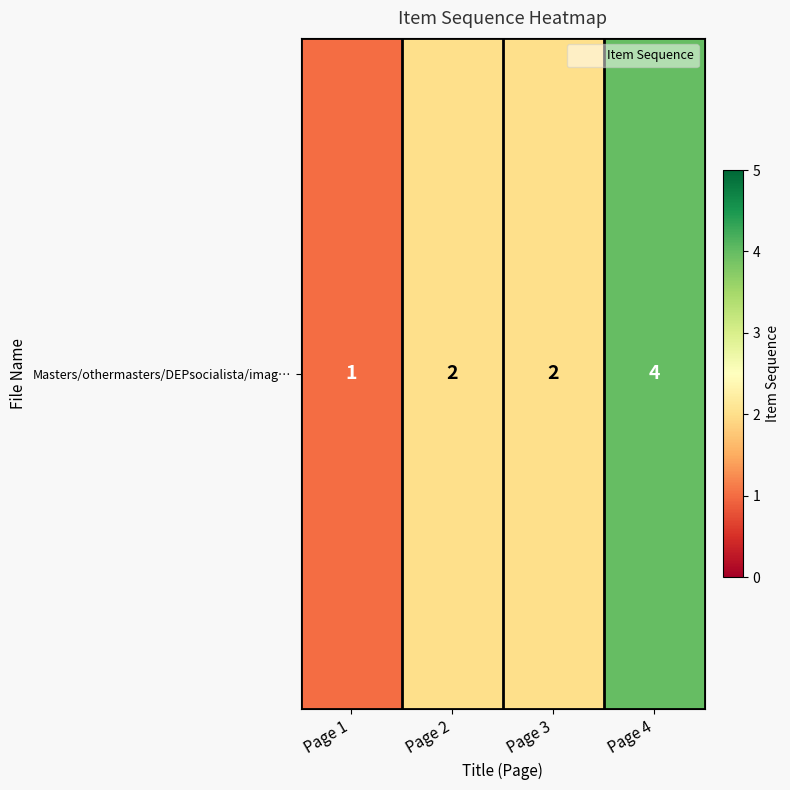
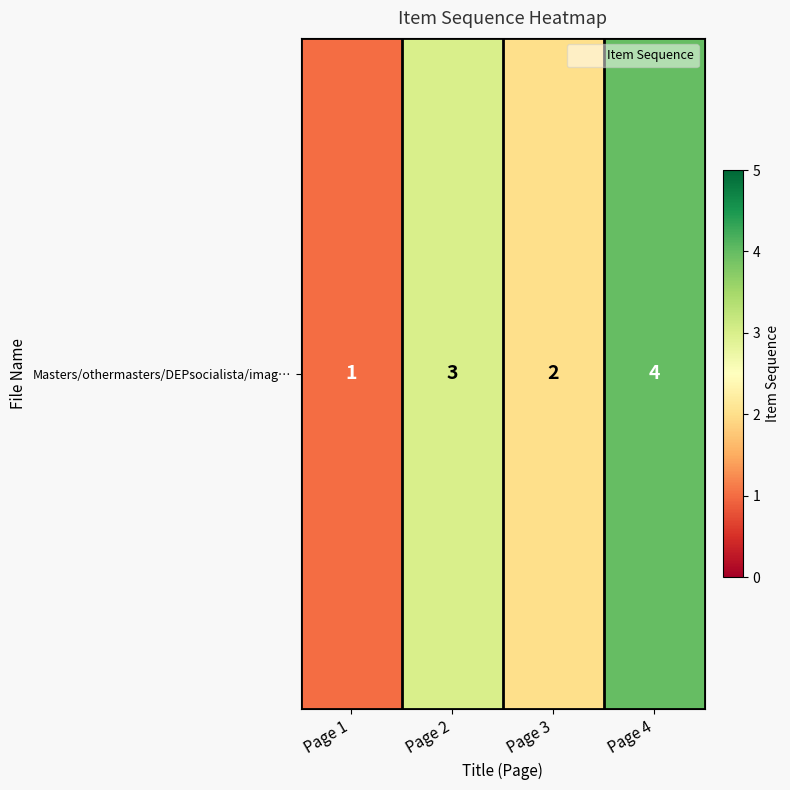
  {
    "Masters/othermasters/DEPsocialista/imag…": {
      "Page 1": 1,
-     "Page 2": 2,
+     "Page 2": 3,
      "Page 3": 2,
      "Page 4": 4
    }
  }
